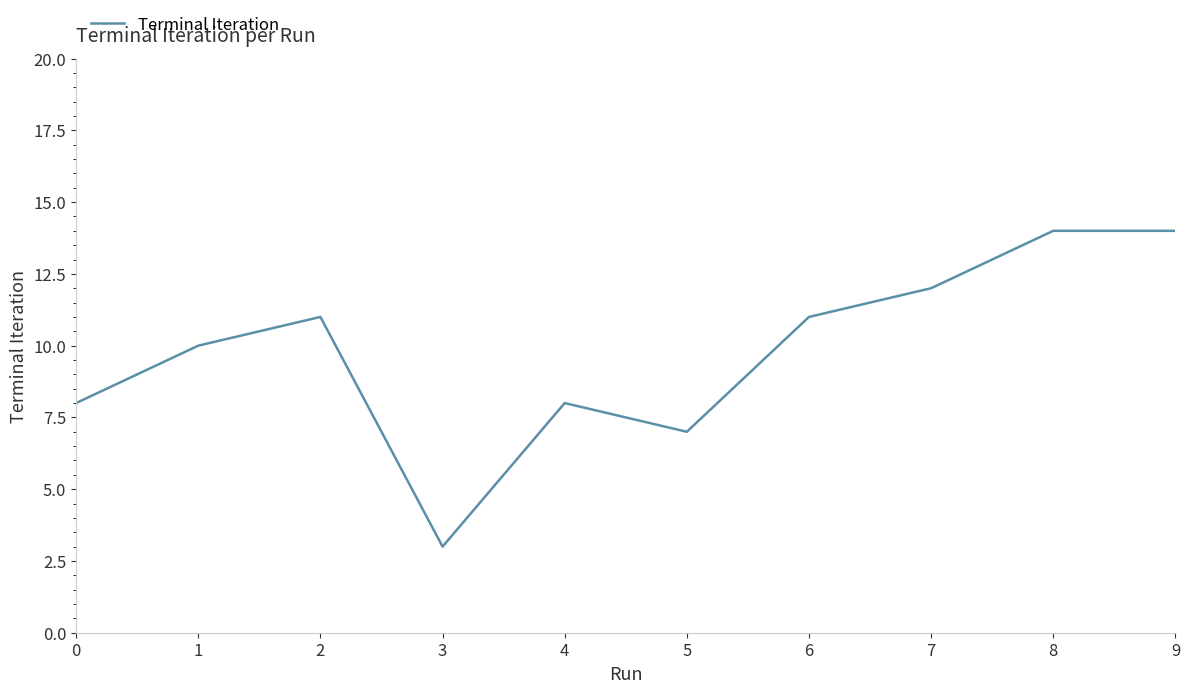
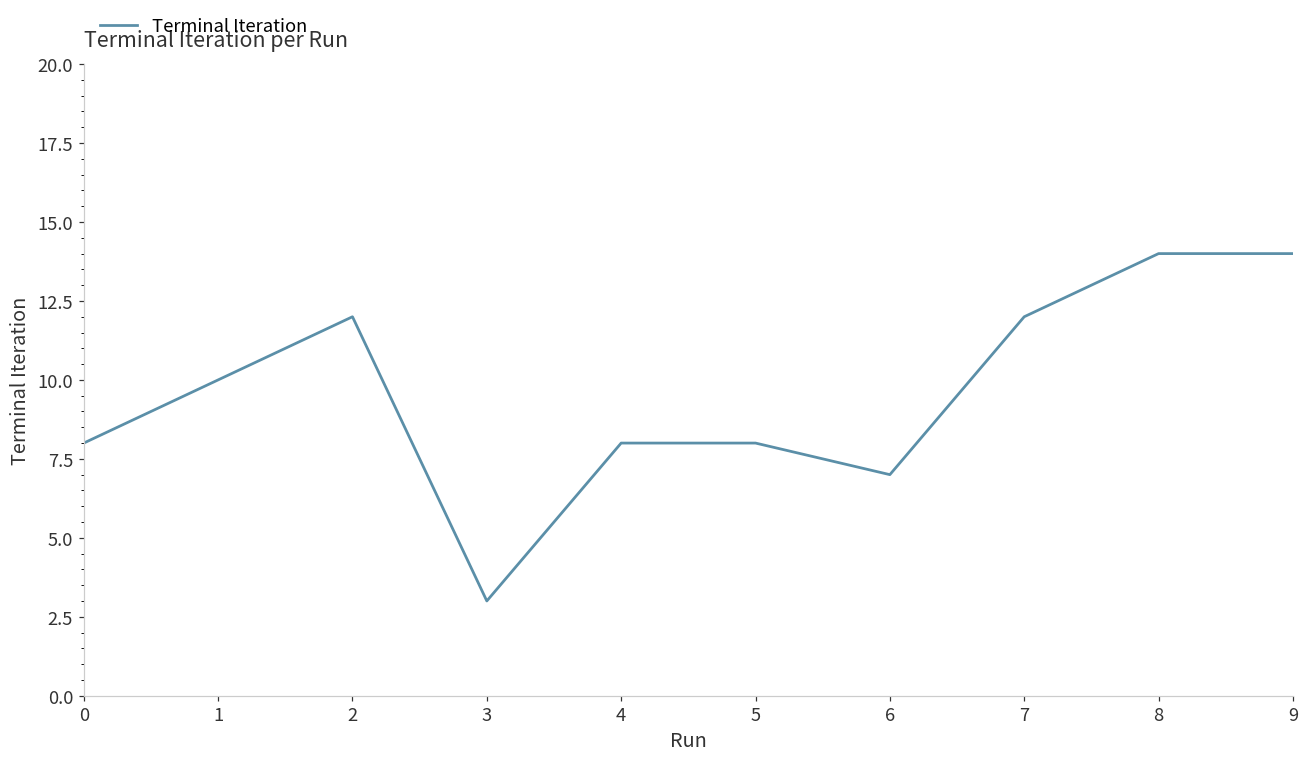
  {
    "0": 8,
    "1": 10,
-   "2": 11,
+   "2": 12,
    "3": 3,
    "4": 8,
-   "5": 7,
-   "6": 11,
+   "5": 8,
+   "6": 7,
    "7": 12,
    "8": 14,
    "9": 14
  }
